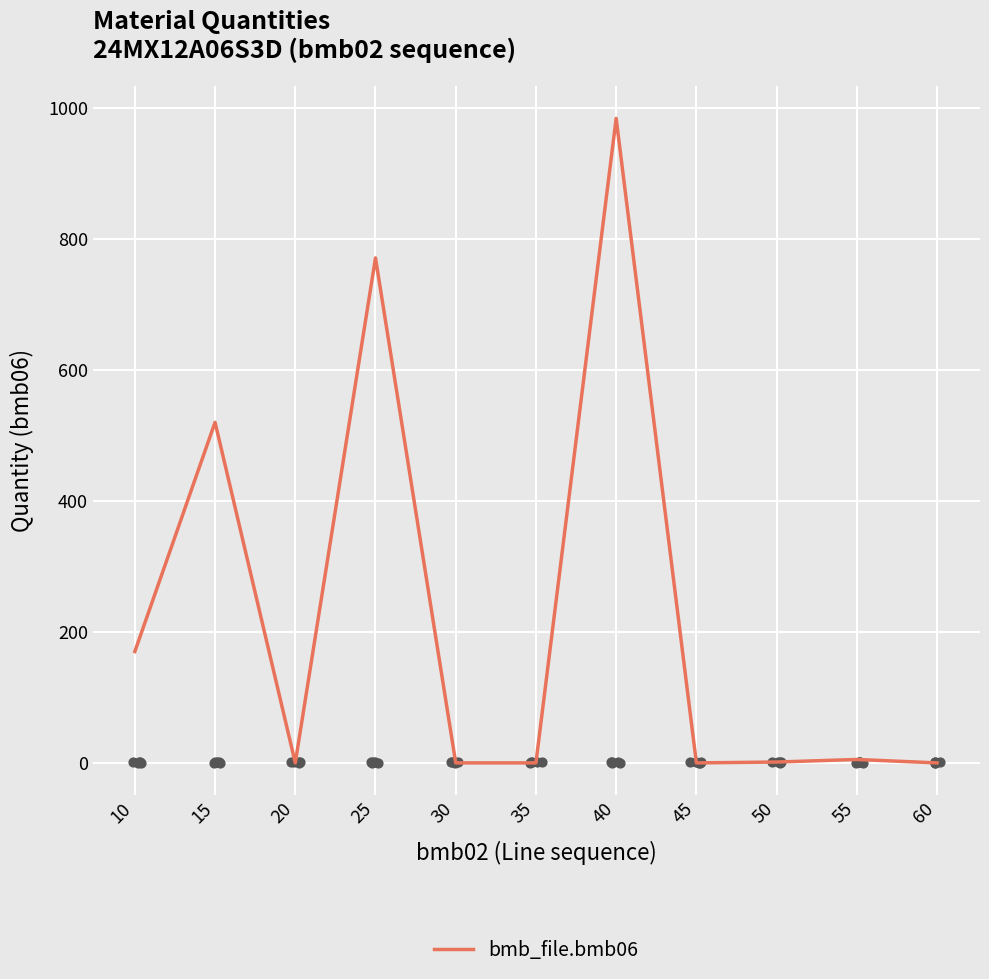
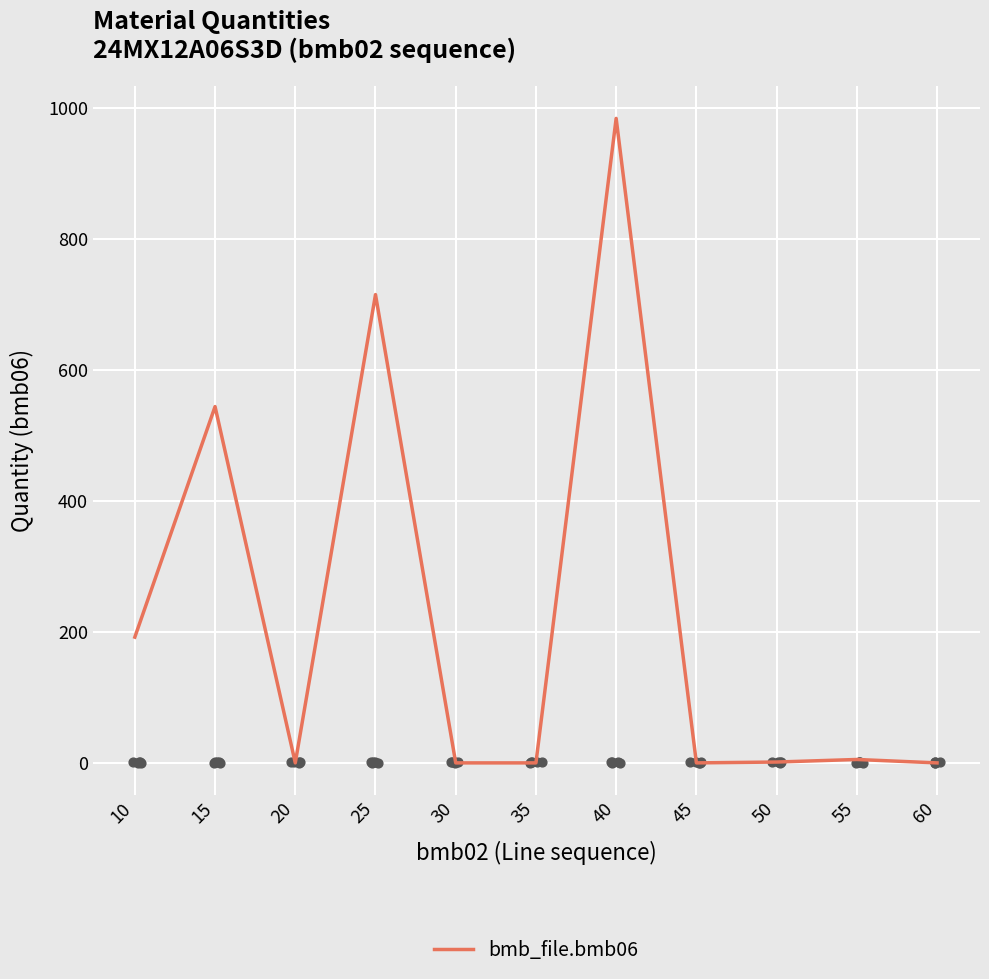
  {
    "bmb_file.bmb06": {
-     "10": 170,
-     "15": 520,
-     "25": 770,
+     "10": 190,
+     "15": 540,
+     "25": 720,
      "40": 980,
      "55": 10
    }
  }
